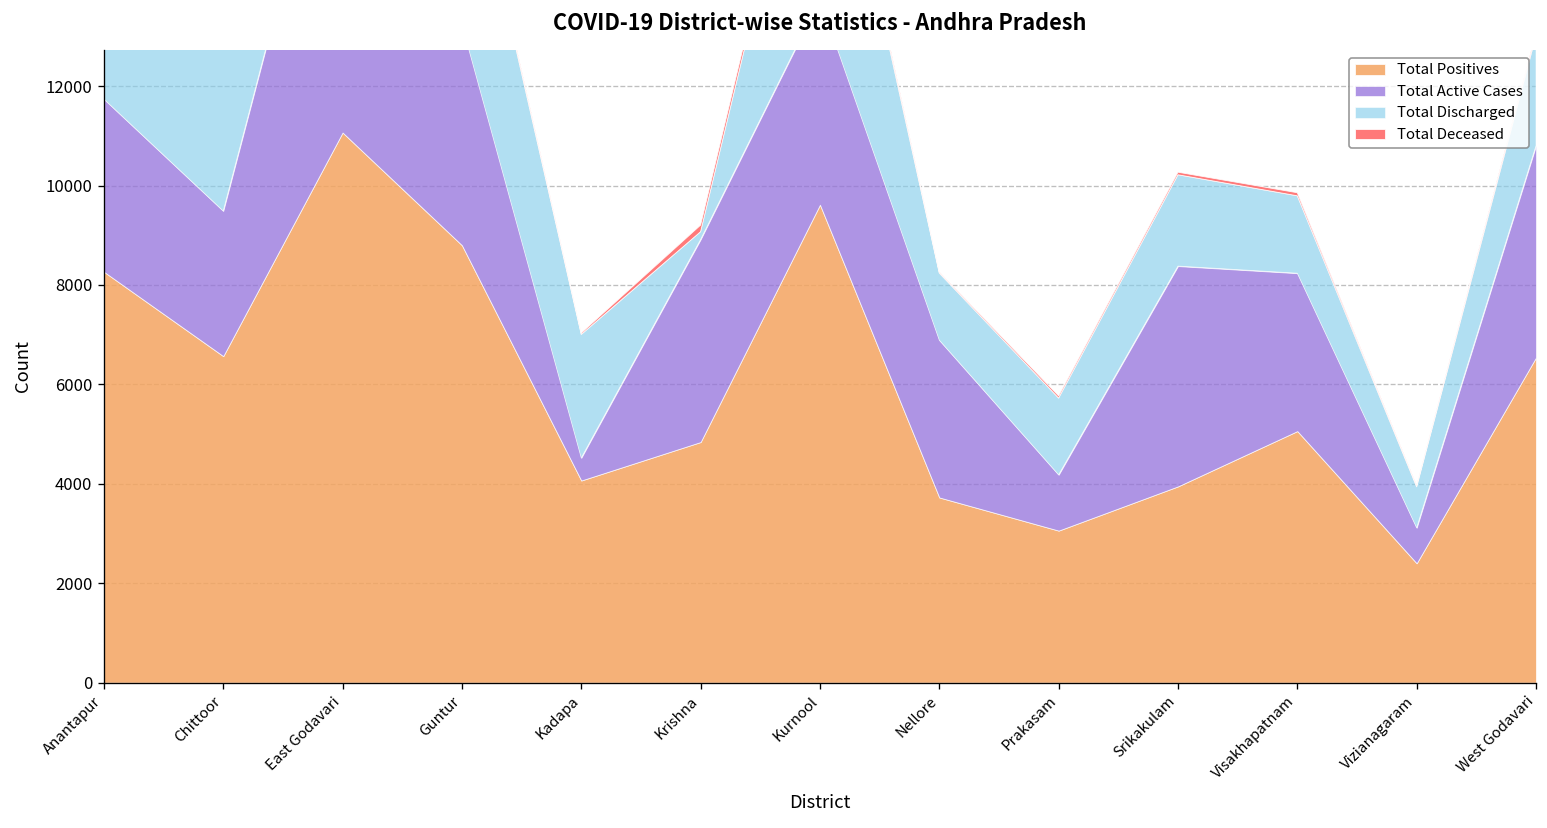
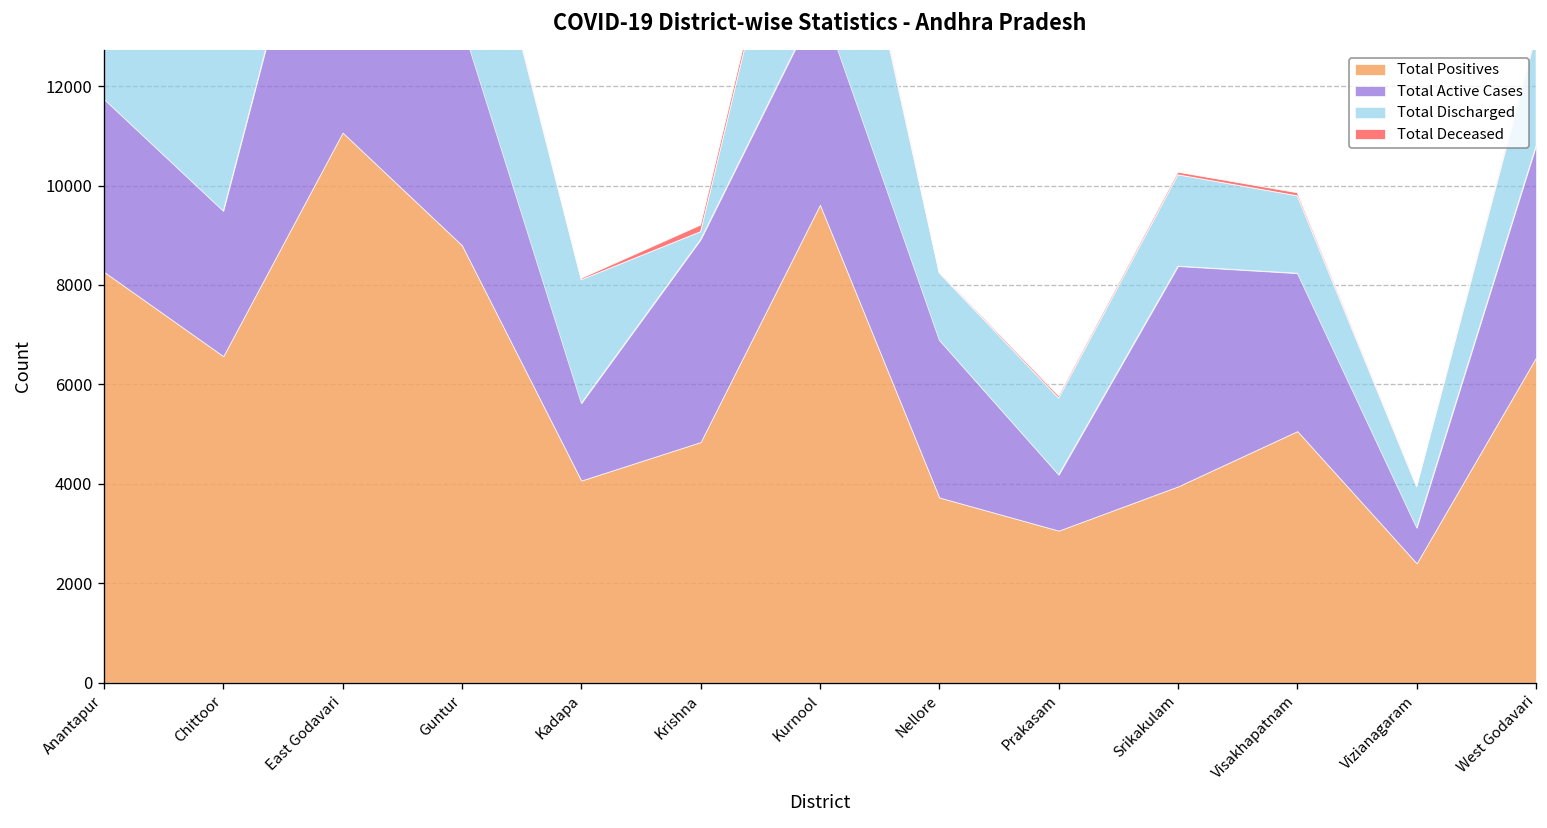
  {
    "Total Active Cases": {
      "Anantapur": 3500,
      "Chittoor": 2900,
-     "Kadapa": 500,
+     "Kadapa": 1600,
      "Krishna": 4100,
      "Nellore": 3200,
      "Prakasam": 1100,
      "Srikakulam": 4400,
      "Visakhapatnam": 3200,
      "Vizianagaram": 700,
      "West Godavari": 4300
    },
    "Total Discharged": {
      "Krishna": 200,
      "Visakhapatnam": 1600
    }
  }
